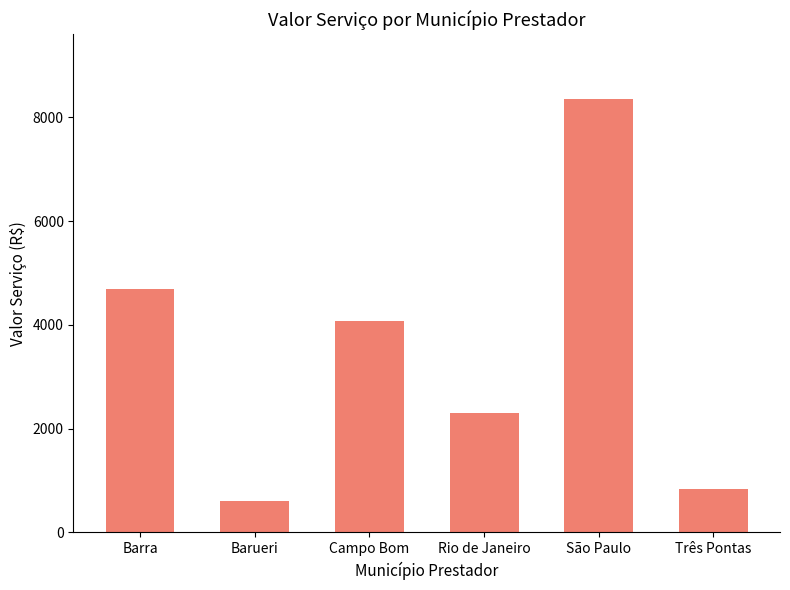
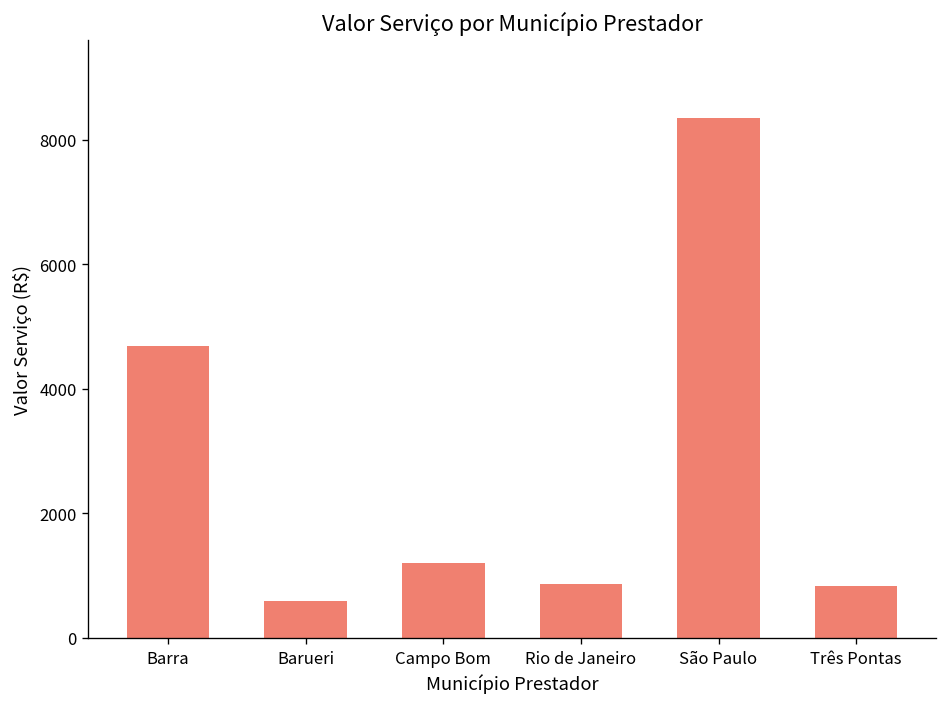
  {
    "Barra": 4700,
    "Barueri": 600,
-   "Campo Bom": 4100,
-   "Rio de Janeiro": 2300,
+   "Campo Bom": 1200,
+   "Rio de Janeiro": 900,
    "São Paulo": 8400,
    "Três Pontas": 800
  }
